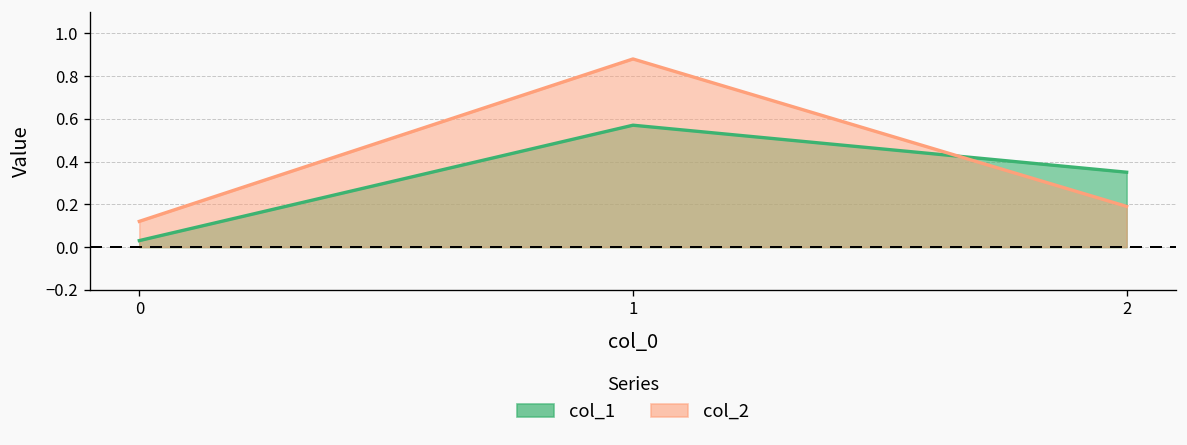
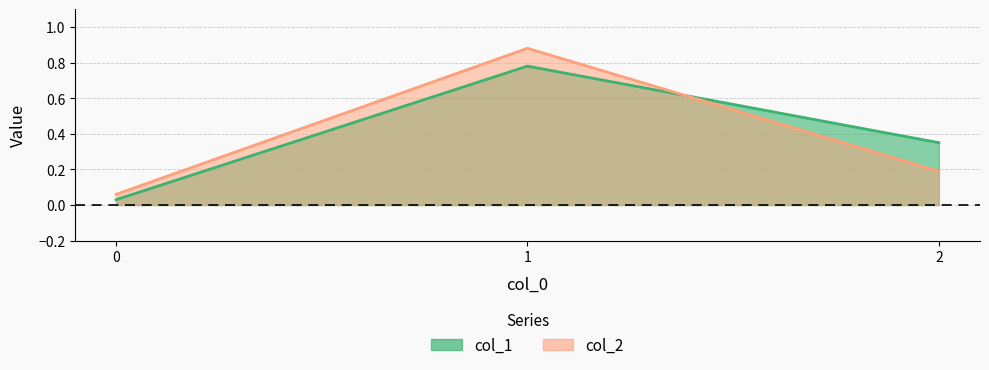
  {
    "col_1": {
      "0": 0.03,
-     "1": 0.57,
+     "1": 0.78,
      "2": 0.35
    },
    "col_2": {
-     "0": 0.12,
+     "0": 0.06,
      "1": 0.88,
      "2": 0.19
    }
  }
